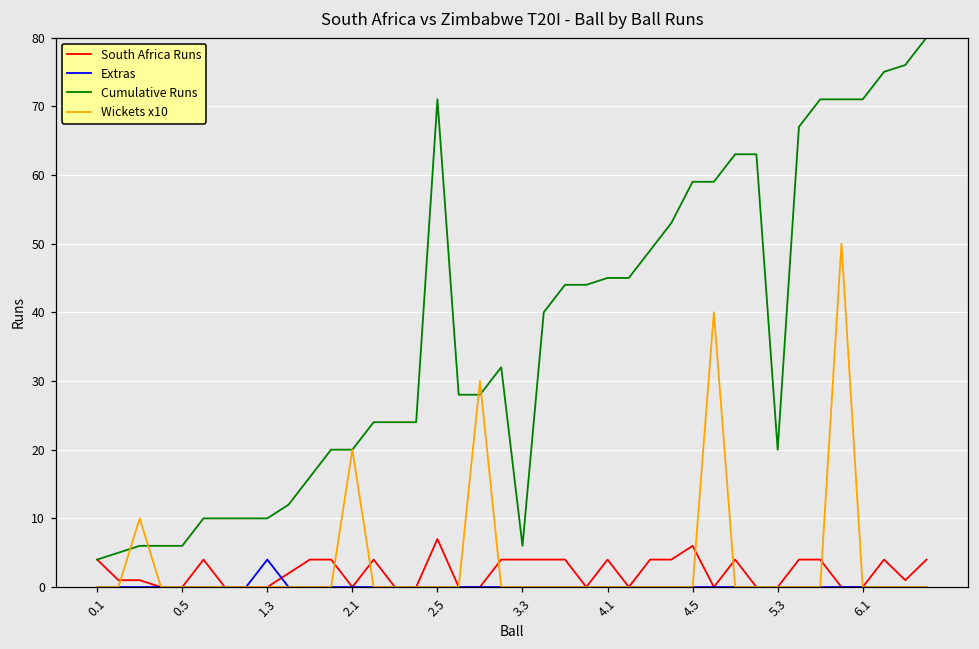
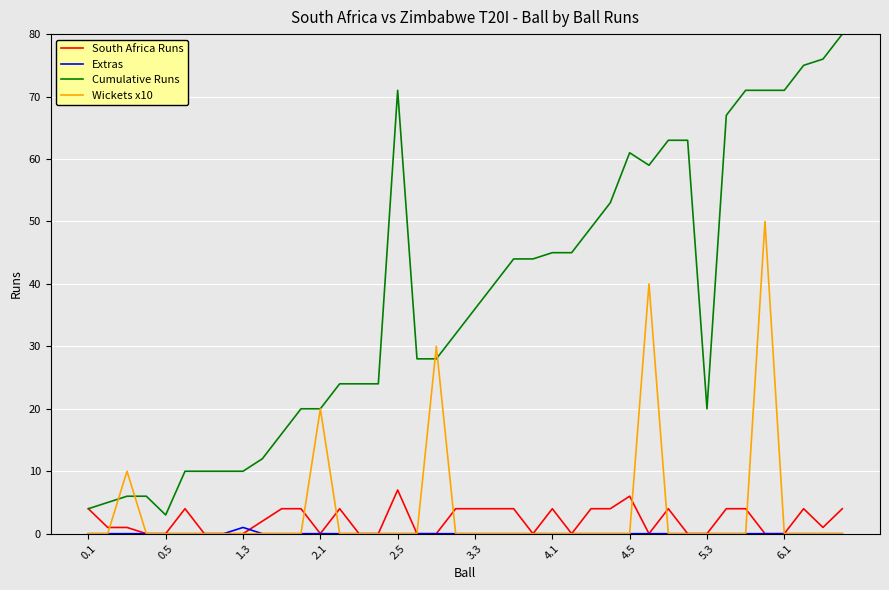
  {
    "South Africa Runs": {
      "2.5": 7,
      "3.3": 4,
      "4.1": 4,
      "4.5": 6
    },
    "Extras": {
-     "1.3": 4
+     "1.3": 1
    },
    "Cumulative Runs": {
-     "0.5": 6,
+     "0.5": 3,
      "1.3": 10,
      "2.5": 71,
-     "3.3": 6,
+     "3.3": 36,
      "4.1": 45,
-     "4.5": 59,
+     "4.5": 61,
      "5.3": 20,
      "6.1": 71
    }
  }
